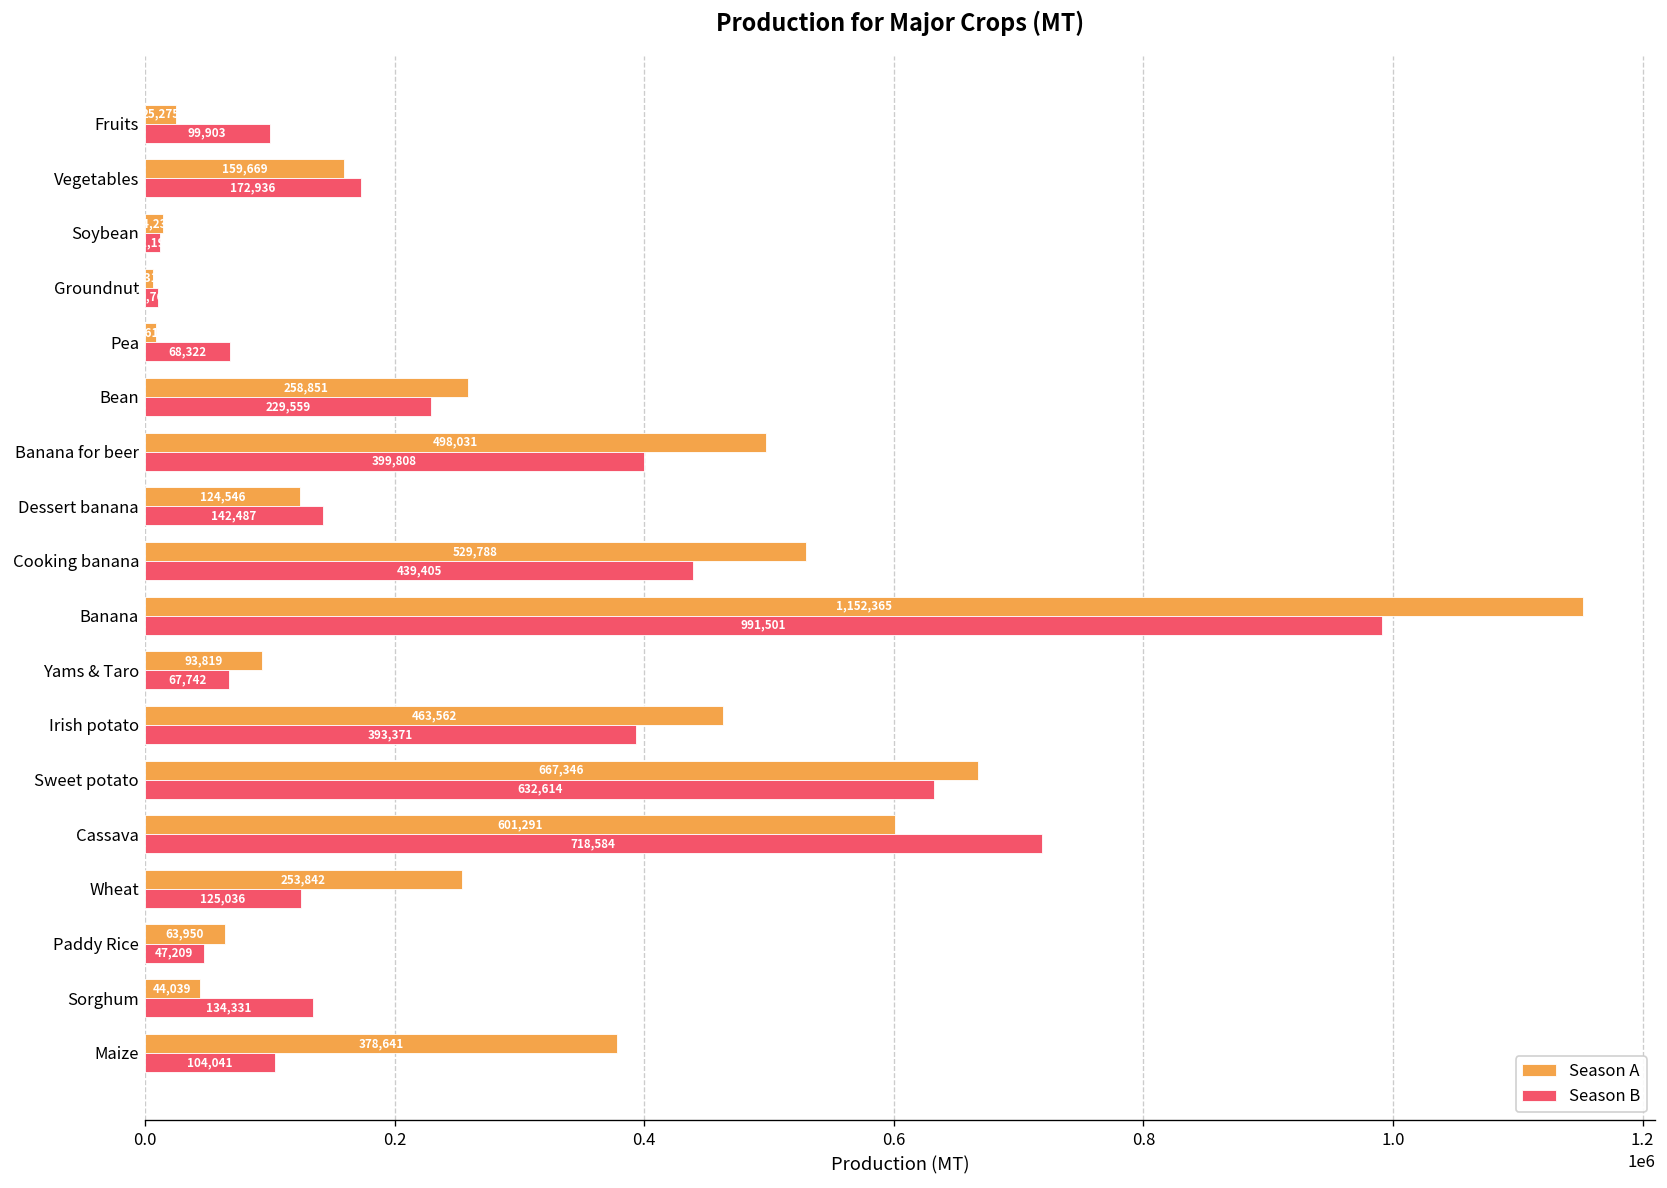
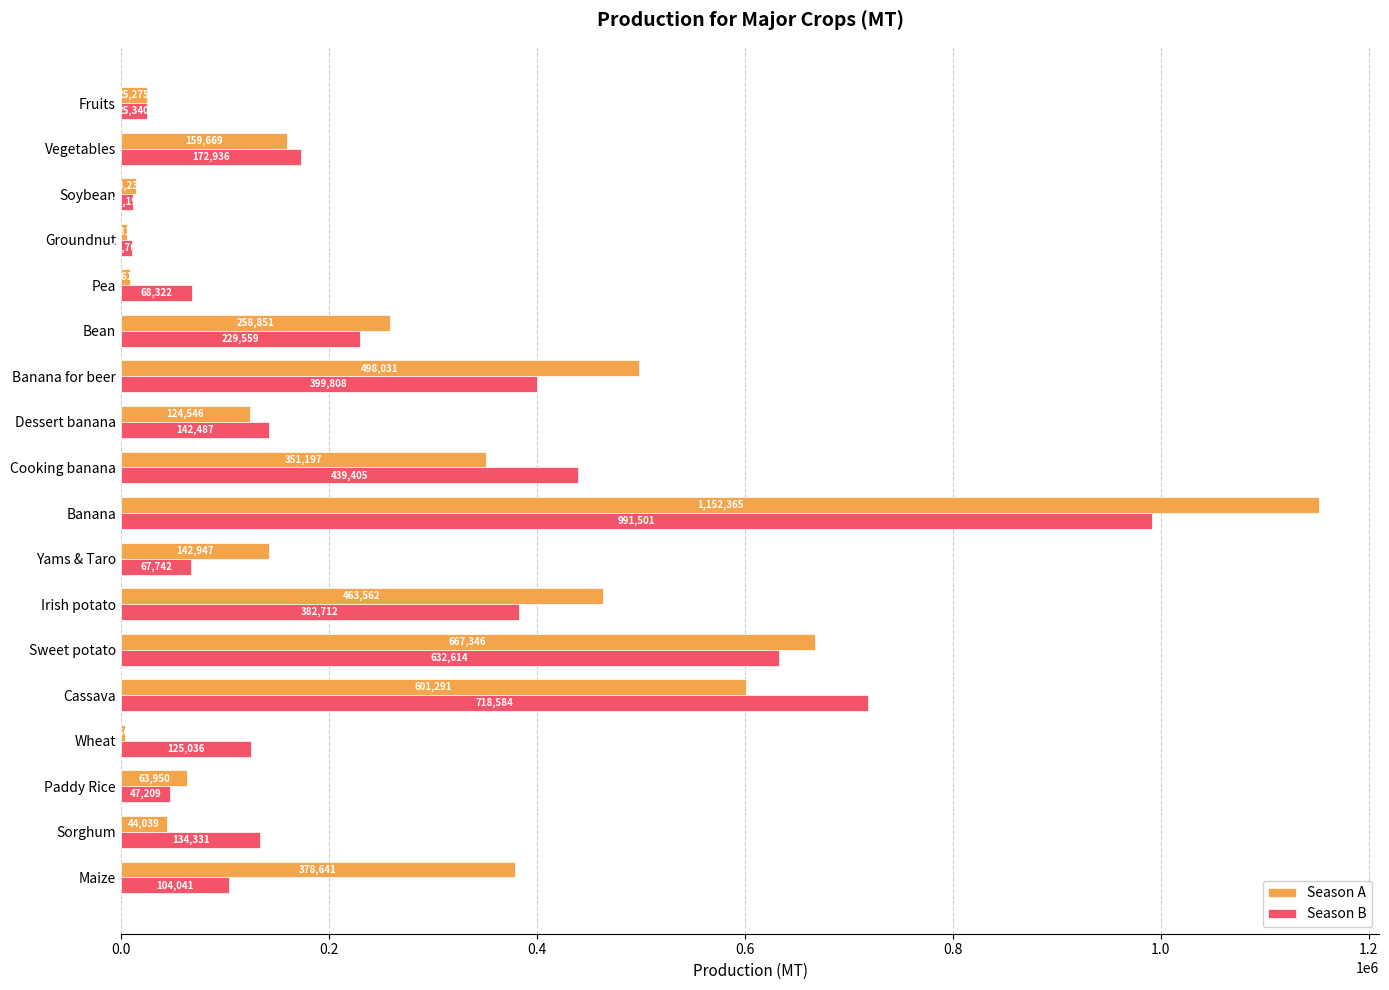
  {
    "Season A": {
      "Fruits": "25,275",
      "Vegetables": "159,669",
      "Bean": "258,851",
      "Banana for beer": "498,031",
      "Dessert banana": "124,546",
-     "Cooking banana": "529,788",
+     "Cooking banana": "351,197",
      "Banana": "1,152,365",
-     "Yams & Taro": "93,819",
+     "Yams & Taro": "142,947",
      "Irish potato": "463,562",
      "Sweet potato": "667,346",
      "Cassava": "601,291",
-     "Wheat": "254000",
+     "Wheat": "5000",
      "Paddy Rice": "63,950",
      "Sorghum": "44,039",
      "Maize": "378,641"
    },
    "Season B": {
-     "Fruits": "99,903",
+     "Fruits": "25,340",
      "Vegetables": "172,936",
      "Pea": "68,322",
      "Bean": "229,559",
      "Banana for beer": "399,808",
      "Dessert banana": "142,487",
      "Cooking banana": "439,405",
      "Banana": "991,501",
      "Yams & Taro": "67,742",
-     "Irish potato": "393,371",
+     "Irish potato": "382,712",
      "Sweet potato": "632,614",
      "Cassava": "718,584",
      "Wheat": "125,036",
      "Paddy Rice": "47,209",
      "Sorghum": "134,331",
      "Maize": "104,041"
    }
  }
